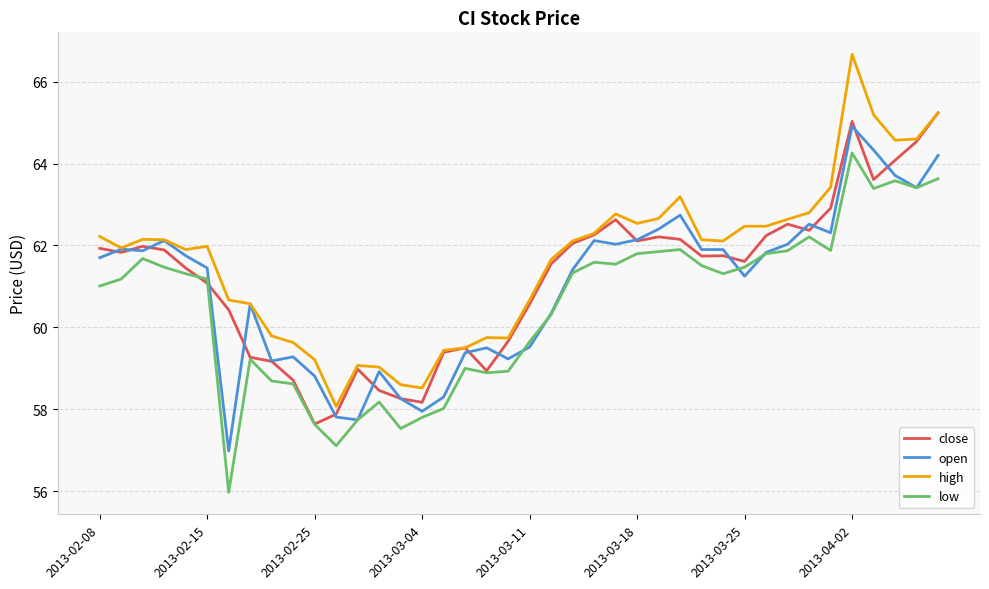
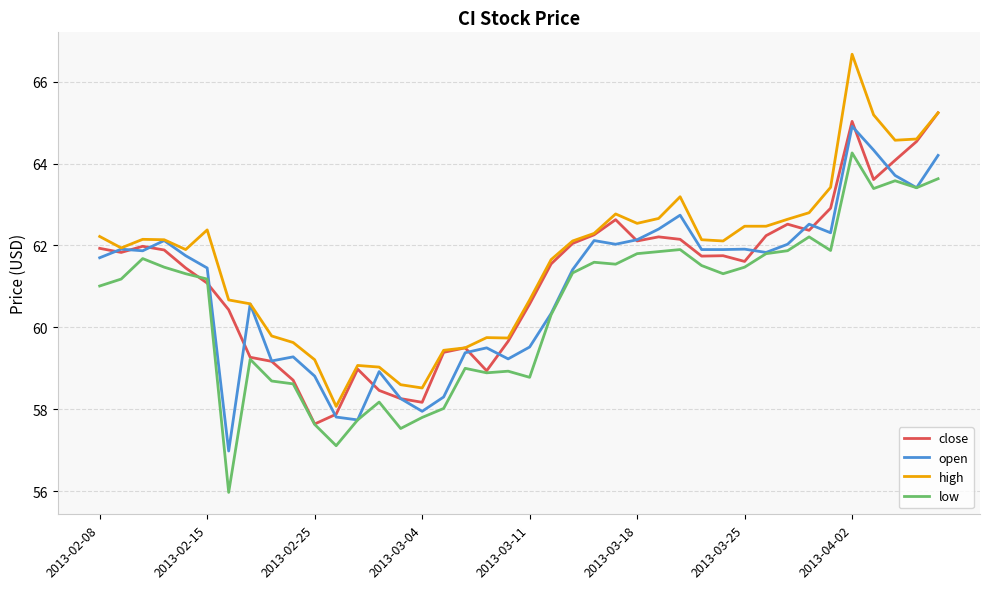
  {
    "close": {
      "2013-02-08": 61.9,
      "2013-02-15": 61.1,
      "2013-03-04": 58.2,
      "2013-03-11": 60.6,
      "2013-03-25": 61.6,
      "2013-04-02": 65.0
    },
    "open": {
      "2013-02-08": 61.7,
      "2013-02-15": 61.5,
      "2013-02-25": 58.8,
      "2013-03-04": 58.0,
      "2013-03-11": 59.5,
-     "2013-03-25": 61.3,
+     "2013-03-25": 61.9,
      "2013-04-02": 64.9
    },
    "high": {
      "2013-02-08": 62.2,
-     "2013-02-15": 62.0,
+     "2013-02-15": 62.4,
      "2013-02-25": 59.2,
      "2013-03-04": 58.5,
      "2013-03-11": 60.7,
      "2013-03-18": 62.5,
      "2013-03-25": 62.5,
      "2013-04-02": 66.7
    },
    "low": {
      "2013-02-08": 61.0,
      "2013-02-15": 61.2,
      "2013-03-04": 57.8,
-     "2013-03-11": 59.7,
+     "2013-03-11": 58.8,
      "2013-03-18": 61.8,
      "2013-03-25": 61.5,
      "2013-04-02": 64.3
    }
  }
